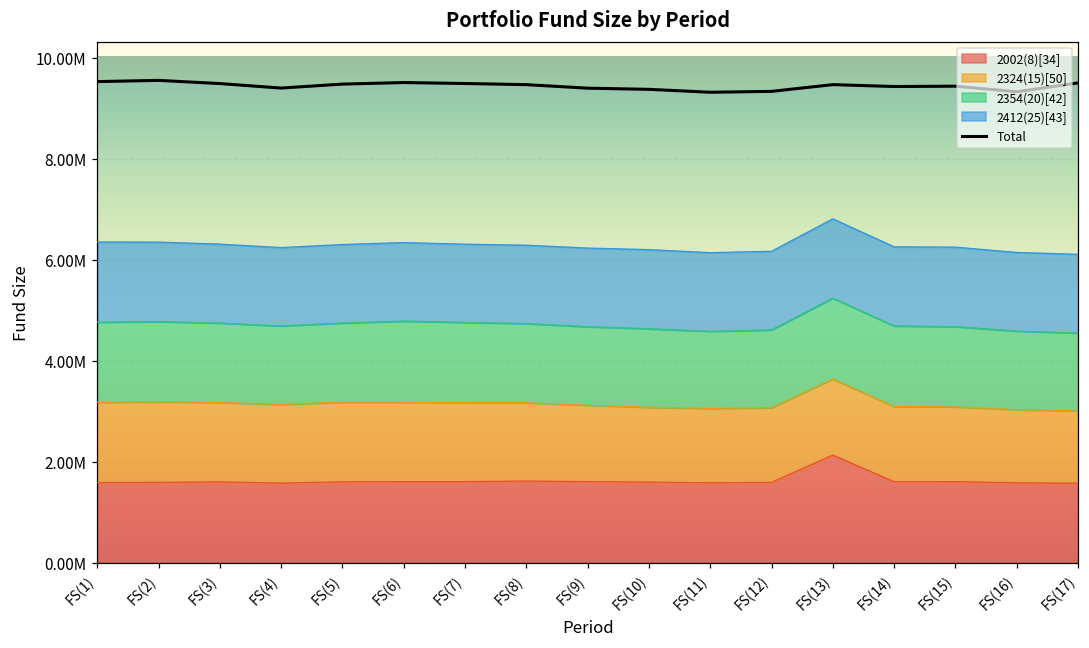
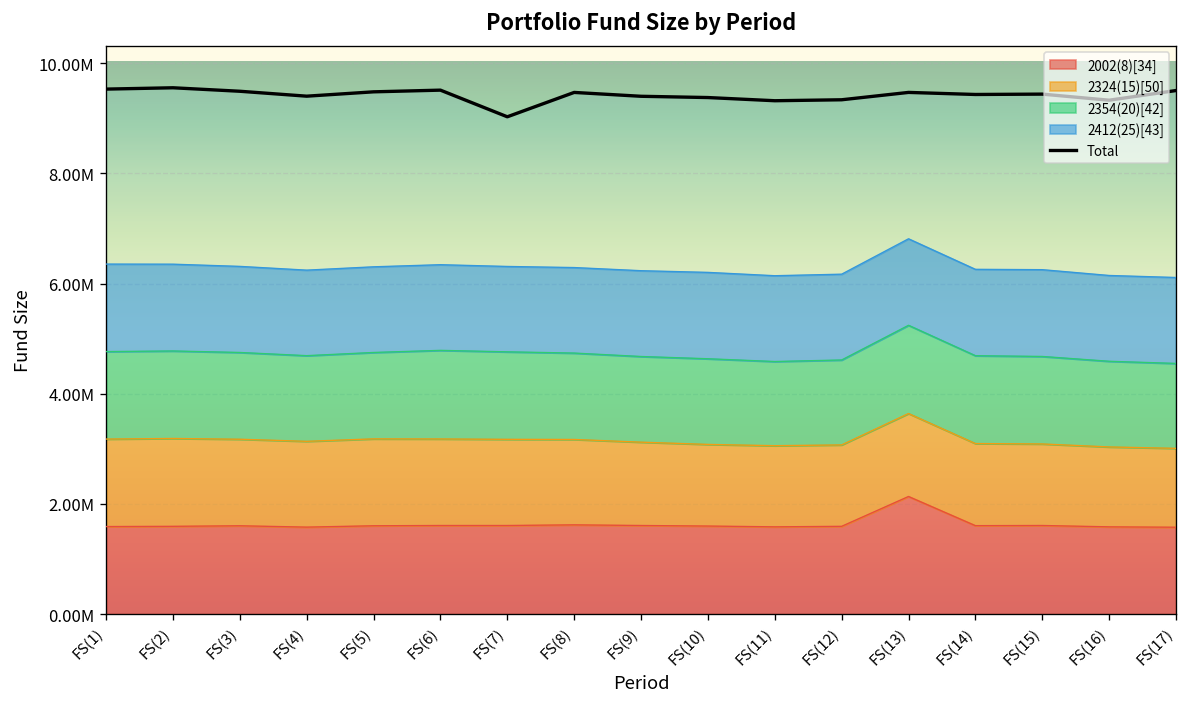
  {
    "2002(8)[34]": {
      "FS(1)": 1600000,
      "FS(2)": 1600000,
      "FS(3)": 1600000,
      "FS(4)": 1600000,
      "FS(5)": 1600000,
      "FS(6)": 1600000,
      "FS(7)": 1600000,
      "FS(8)": 1600000,
      "FS(9)": 1600000,
      "FS(10)": 1600000,
      "FS(11)": 1600000,
      "FS(12)": 1600000,
      "FS(13)": 2100000,
      "FS(14)": 1600000,
      "FS(15)": 1600000,
      "FS(16)": 1600000,
      "FS(17)": 1600000
    },
    "2324(15)[50]": {
      "FS(1)": 3200000,
      "FS(2)": 3200000,
      "FS(3)": 3200000,
      "FS(4)": 3100000,
      "FS(5)": 3200000,
      "FS(6)": 3200000,
      "FS(7)": 3200000,
      "FS(8)": 3200000,
      "FS(9)": 3100000,
      "FS(10)": 3100000,
      "FS(11)": 3100000,
      "FS(12)": 3100000,
      "FS(13)": 3600000,
      "FS(14)": 3100000,
      "FS(15)": 3100000,
      "FS(16)": 3000000,
      "FS(17)": 3000000
    },
    "2354(20)[42]": {
      "FS(1)": 4800000,
      "FS(2)": 4800000,
      "FS(3)": 4700000,
      "FS(4)": 4700000,
      "FS(5)": 4700000,
      "FS(6)": 4800000,
      "FS(7)": 4800000,
      "FS(8)": 4700000,
      "FS(9)": 4700000,
      "FS(10)": 4600000,
      "FS(11)": 4600000,
      "FS(12)": 4600000,
      "FS(13)": 5200000,
      "FS(14)": 4700000,
      "FS(15)": 4700000,
      "FS(16)": 4600000,
      "FS(17)": 4600000
    },
    "2412(25)[43]": {
      "FS(1)": 6400000,
      "FS(2)": 6400000,
      "FS(3)": 6300000,
      "FS(4)": 6200000,
      "FS(5)": 6300000,
      "FS(6)": 6300000,
      "FS(7)": 6300000,
      "FS(8)": 6300000,
      "FS(9)": 6200000,
      "FS(10)": 6200000,
      "FS(11)": 6100000,
      "FS(12)": 6200000,
      "FS(13)": 6800000,
      "FS(14)": 6300000,
      "FS(15)": 6300000,
      "FS(16)": 6100000,
      "FS(17)": 6100000
    },
    "Total": {
      "FS(1)": 9500000,
      "FS(2)": 9600000,
      "FS(3)": 9500000,
      "FS(4)": 9400000,
      "FS(5)": 9500000,
      "FS(6)": 9500000,
-     "FS(7)": 9500000,
+     "FS(7)": 9000000,
      "FS(8)": 9500000,
      "FS(9)": 9400000,
      "FS(10)": 9400000,
      "FS(11)": 9300000,
      "FS(12)": 9300000,
      "FS(13)": 9500000,
      "FS(14)": 9400000,
      "FS(15)": 9400000,
      "FS(17)": 9500000
    }
  }
